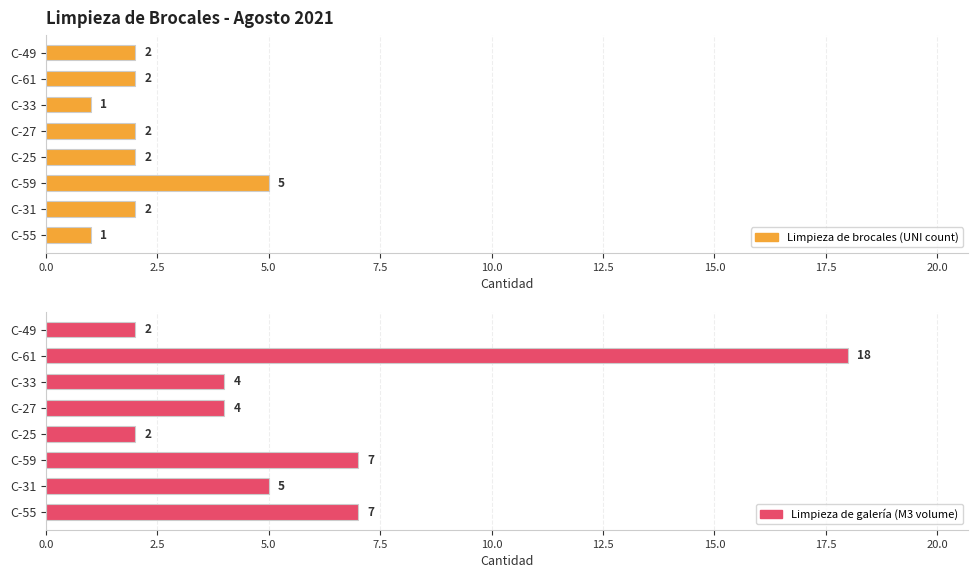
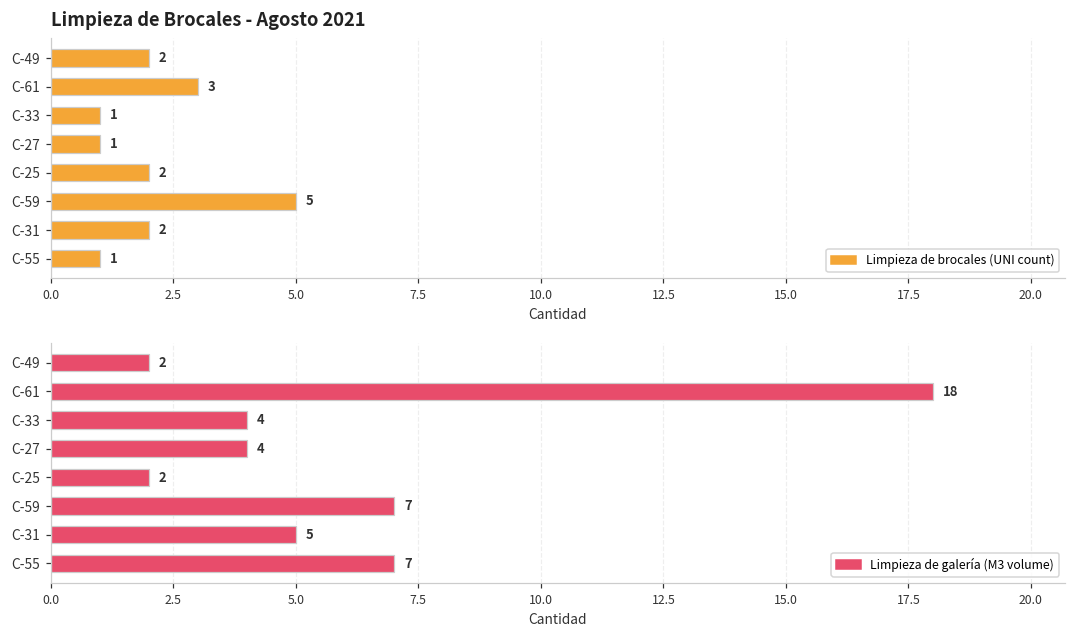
  {
    "Limpieza de Brocales - Agosto 2021": {
      "C-49": 2,
-     "C-61": 2,
+     "C-61": 3,
      "C-33": 1,
-     "C-27": 2,
+     "C-27": 1,
      "C-25": 2,
      "C-59": 5,
      "C-31": 2,
      "C-55": 1
    }
  }
